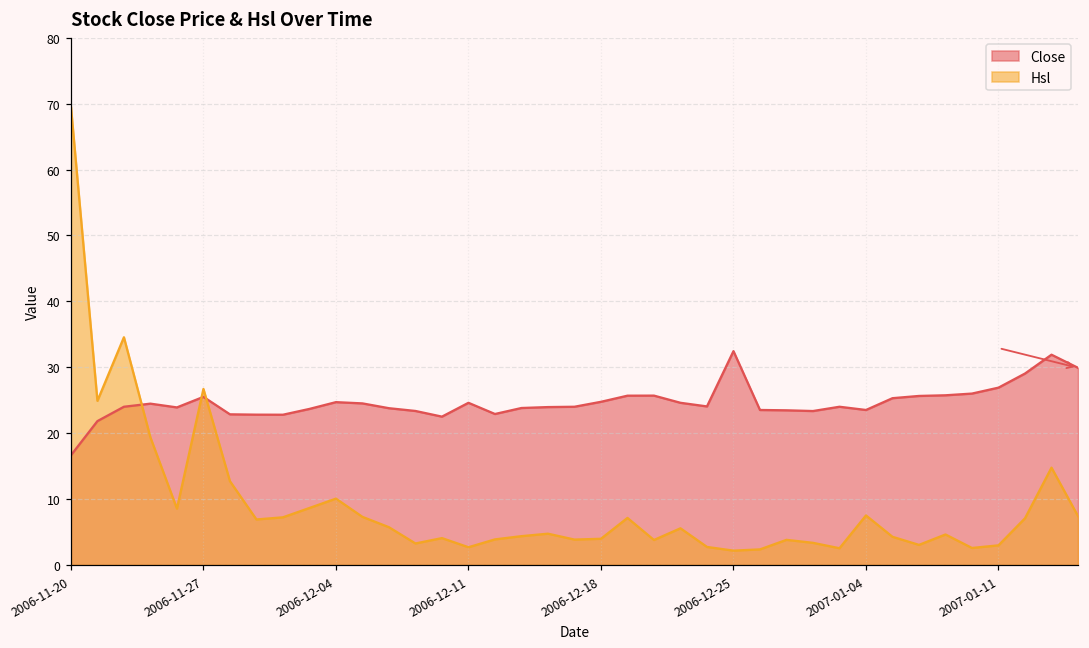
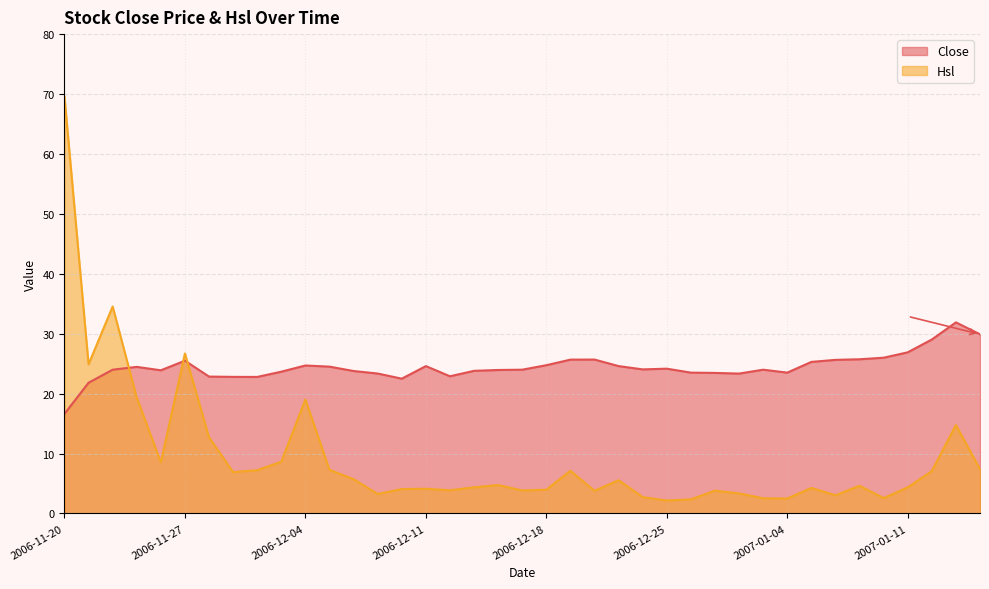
  {
    "Close": {
      "2006-11-20": 17,
      "2006-11-27": 26,
      "2006-12-04": 25,
      "2006-12-11": 25,
      "2006-12-18": 25,
-     "2006-12-25": 32,
+     "2006-12-25": 24,
      "2007-01-04": 24,
      "2007-01-11": 27
    },
    "Hsl": {
      "2006-11-20": 70,
      "2006-11-27": 27,
-     "2006-12-04": 10,
-     "2006-12-11": 3,
+     "2006-12-04": 19,
+     "2006-12-11": 4,
      "2006-12-18": 4,
      "2006-12-25": 2,
-     "2007-01-04": 8,
-     "2007-01-11": 3
+     "2007-01-04": 2,
+     "2007-01-11": 4
    }
  }
